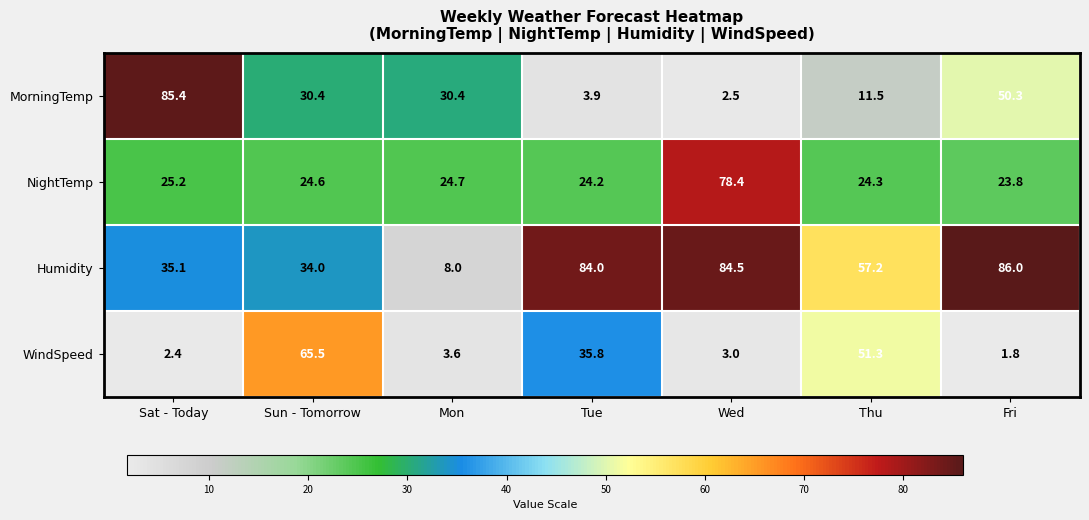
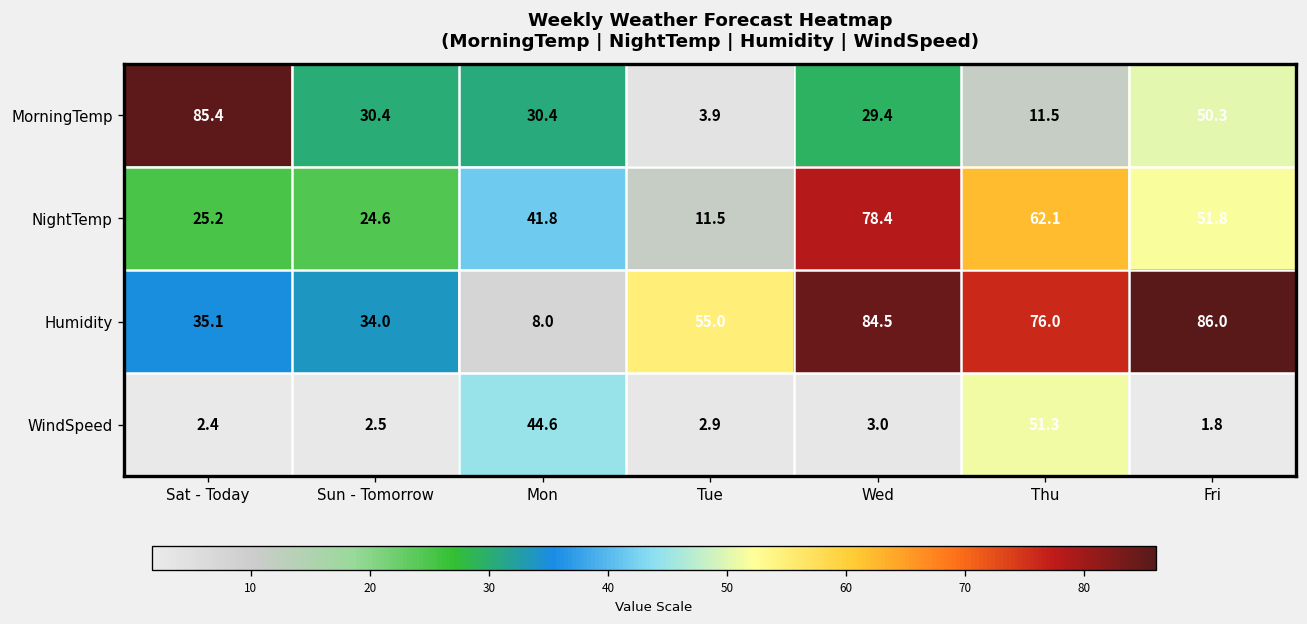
  {
    "MorningTemp": {
      "Sat - Today": 85.4,
      "Sun - Tomorrow": 30.4,
      "Mon": 30.4,
      "Tue": 3.9,
-     "Wed": 2.5,
+     "Wed": 29.4,
      "Thu": 11.5,
      "Fri": 50.3
    },
    "NightTemp": {
      "Sat - Today": 25.2,
      "Sun - Tomorrow": 24.6,
-     "Mon": 24.7,
-     "Tue": 24.2,
+     "Mon": 41.8,
+     "Tue": 11.5,
      "Wed": 78.4,
-     "Thu": 24.3,
-     "Fri": 23.8
+     "Thu": 62.1,
+     "Fri": 51.8
    },
    "Humidity": {
      "Sat - Today": 35.1,
      "Sun - Tomorrow": 34.0,
      "Mon": 8.0,
-     "Tue": 84.0,
+     "Tue": 55.0,
      "Wed": 84.5,
-     "Thu": 57.2,
+     "Thu": 76.0,
      "Fri": 86.0
    },
    "WindSpeed": {
      "Sat - Today": 2.4,
-     "Sun - Tomorrow": 65.5,
-     "Mon": 3.6,
-     "Tue": 35.8,
+     "Sun - Tomorrow": 2.5,
+     "Mon": 44.6,
+     "Tue": 2.9,
      "Wed": 3.0,
      "Thu": 51.3,
      "Fri": 1.8
    }
  }
